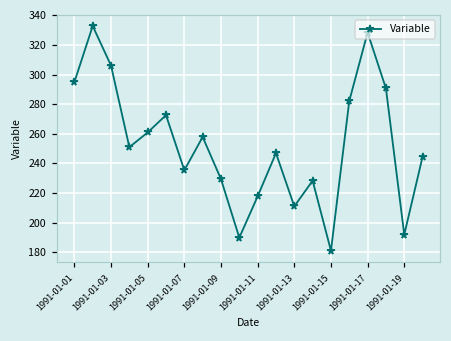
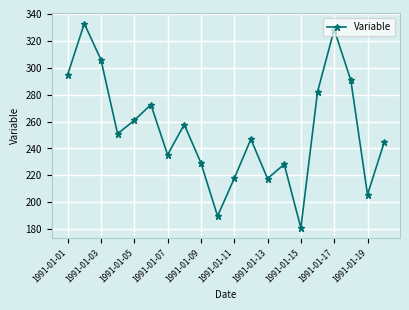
  {
    "1991-01-01": 295,
    "1991-01-03": 306,
    "1991-01-05": 261,
    "1991-01-07": 235,
    "1991-01-09": 229,
    "1991-01-11": 218,
-   "1991-01-13": 211,
+   "1991-01-13": 218,
    "1991-01-15": 181,
-   "1991-01-19": 192
+   "1991-01-19": 206
  }
